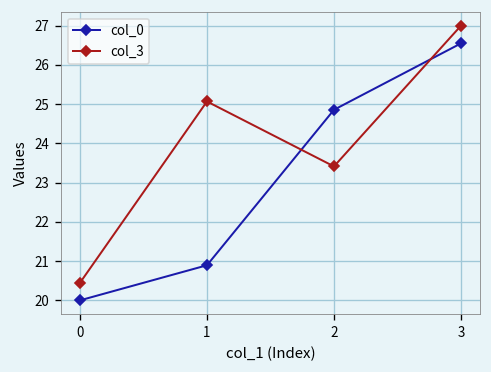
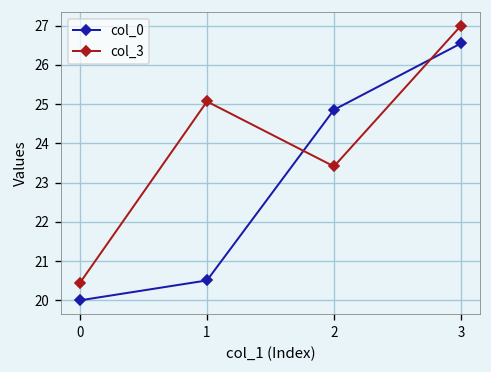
  {
    "col_0": {
      "0": 20.0,
-     "1": 20.9,
+     "1": 20.5,
      "2": 24.9,
      "3": 26.6
    },
    "col_3": {
      "0": 20.4,
      "1": 25.1,
      "2": 23.4,
      "3": 27.0
    }
  }
